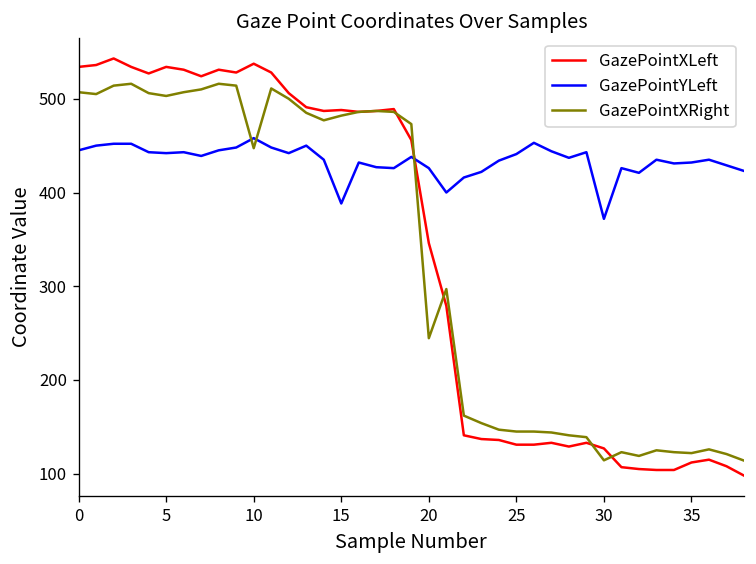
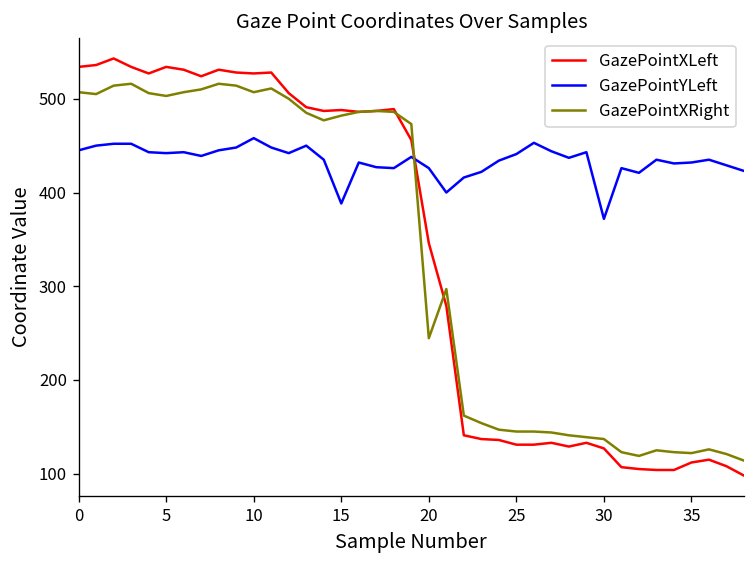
  {
    "GazePointXLeft": {
      "0": 530,
      "5": 530,
-     "10": 540,
+     "10": 530,
      "15": 490,
      "20": 350,
      "25": 130,
      "30": 130,
      "35": 110
    },
    "GazePointYLeft": {
      "0": 450,
      "5": 440,
      "10": 460,
      "15": 390,
      "20": 430,
      "25": 440,
      "30": 370,
      "35": 430
    },
    "GazePointXRight": {
      "0": 510,
      "5": 500,
-     "10": 450,
+     "10": 510,
      "15": 480,
      "20": 240,
      "25": 150,
-     "30": 110,
+     "30": 140,
      "35": 120
    }
  }
